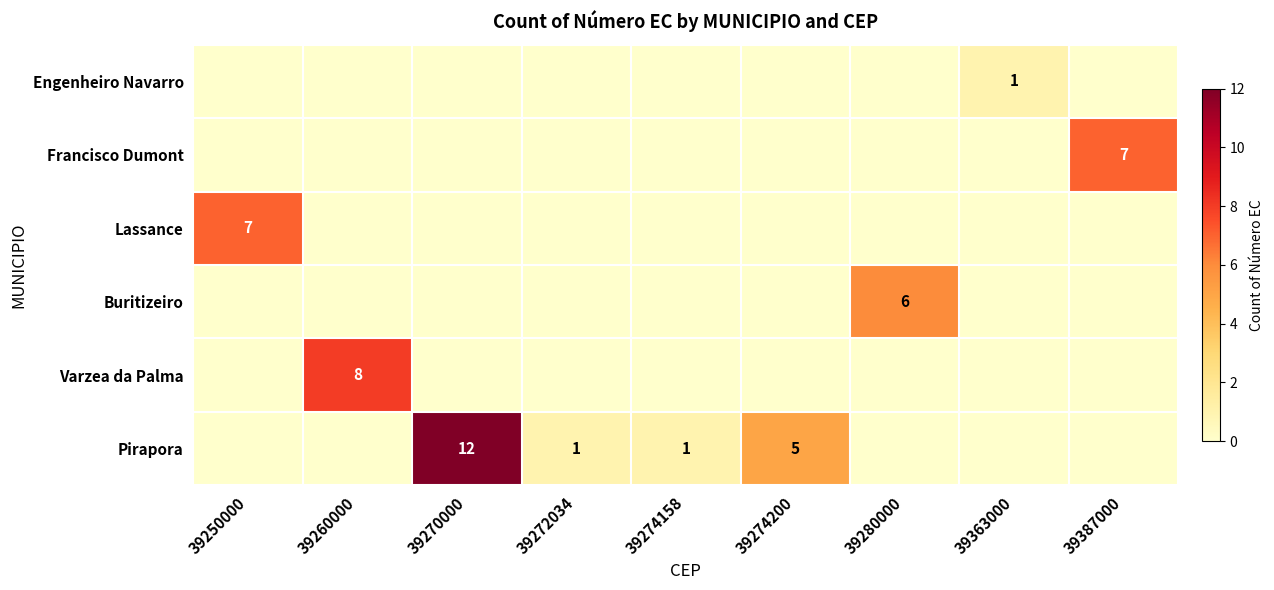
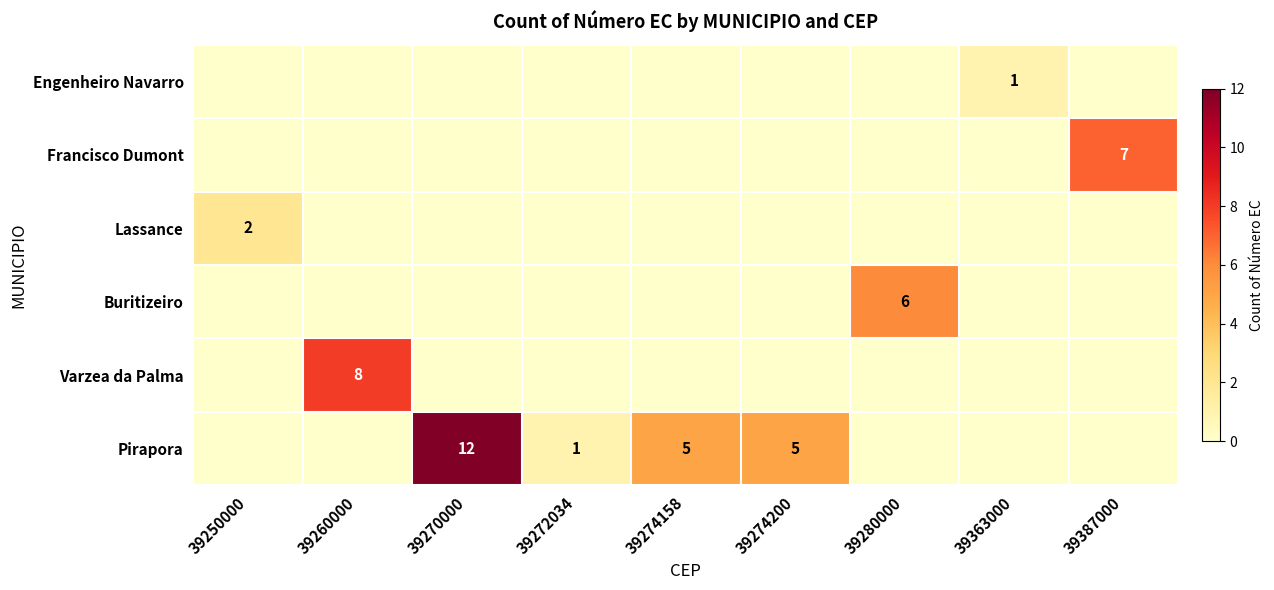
  {
    "Engenheiro Navarro": {
      "39363000": 1
    },
    "Francisco Dumont": {
      "39387000": 7
    },
    "Lassance": {
-     "39250000": 7
+     "39250000": 2
    },
    "Buritizeiro": {
      "39280000": 6
    },
    "Varzea da Palma": {
      "39260000": 8
    },
    "Pirapora": {
      "39270000": 12,
      "39272034": 1,
-     "39274158": 1,
+     "39274158": 5,
      "39274200": 5
    }
  }
